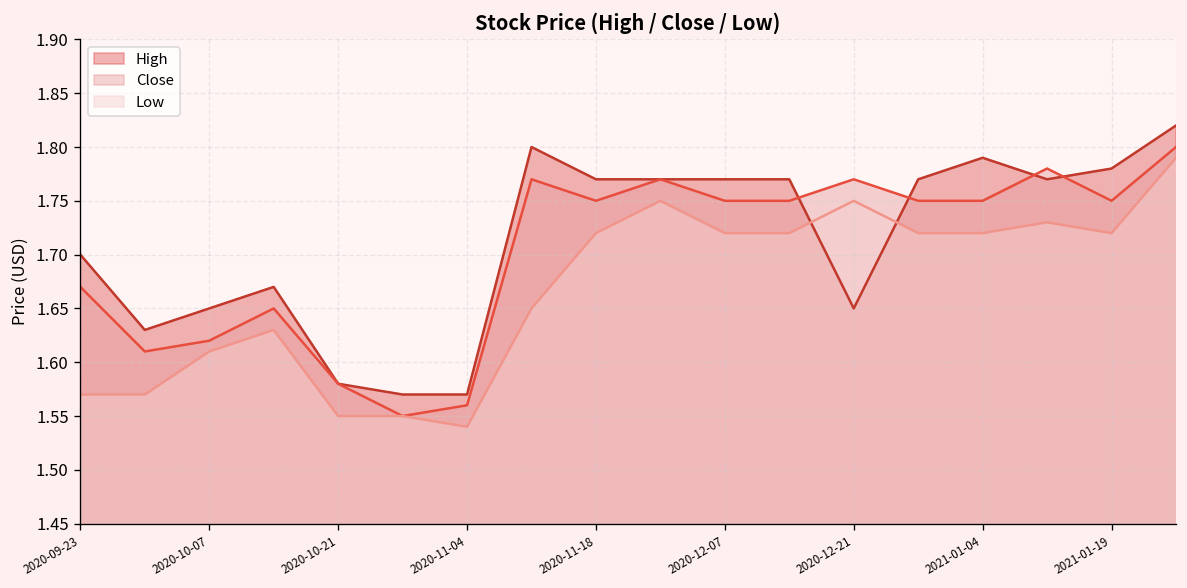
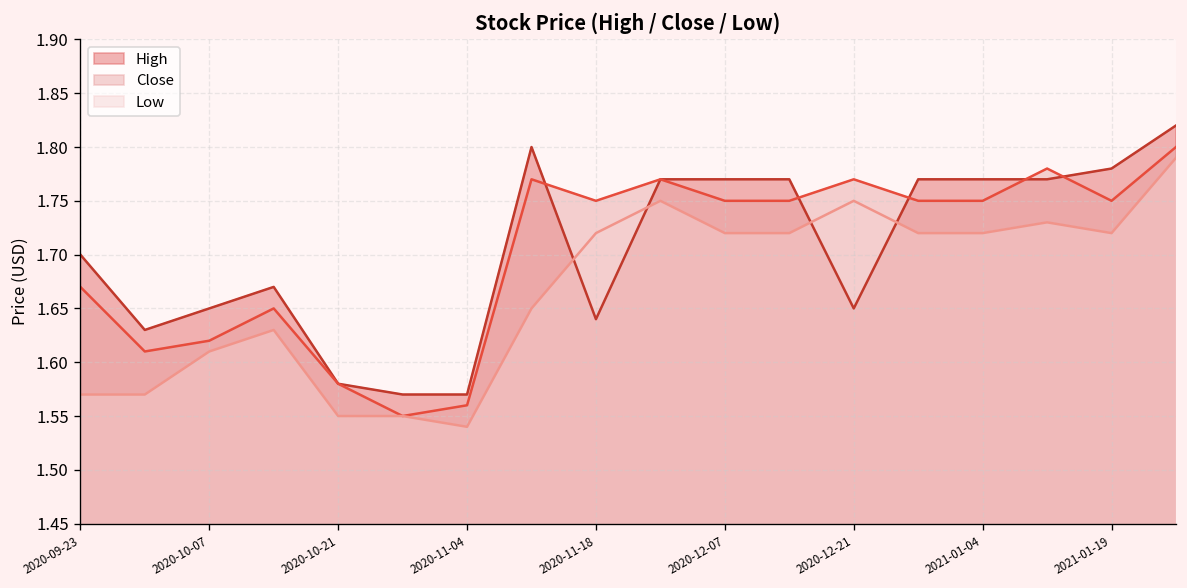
  {
    "High": {
      "2020-09-23": 1.70,
      "2020-10-07": 1.65,
      "2020-11-04": 1.57,
-     "2020-11-18": 1.77,
+     "2020-11-18": 1.64,
      "2020-12-07": 1.77,
      "2020-12-21": 1.65,
-     "2021-01-04": 1.79,
+     "2021-01-04": 1.77,
      "2021-01-19": 1.78
    }
  }
